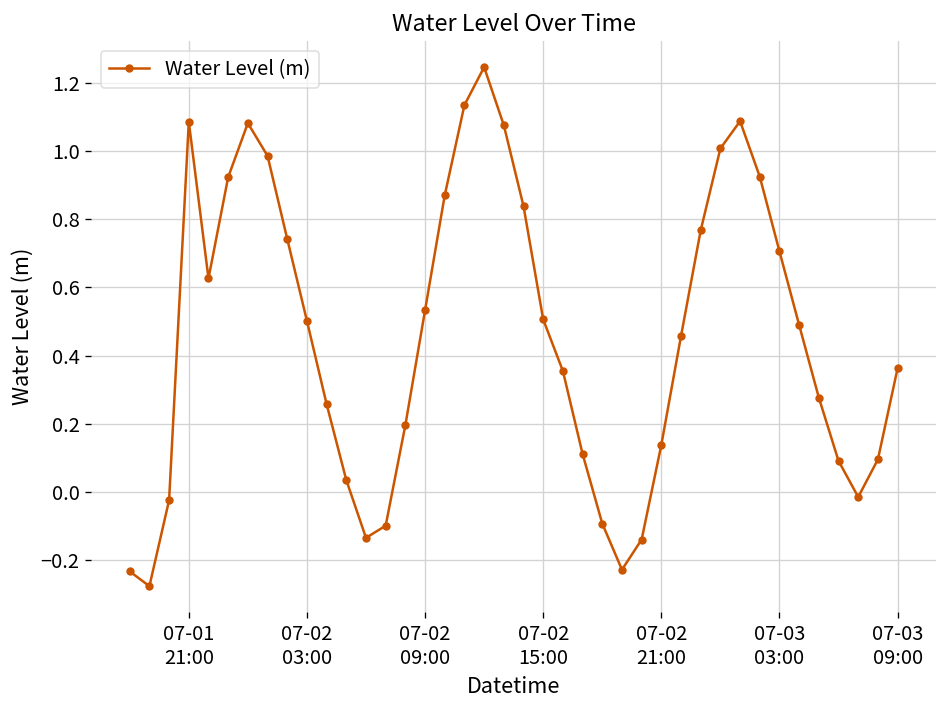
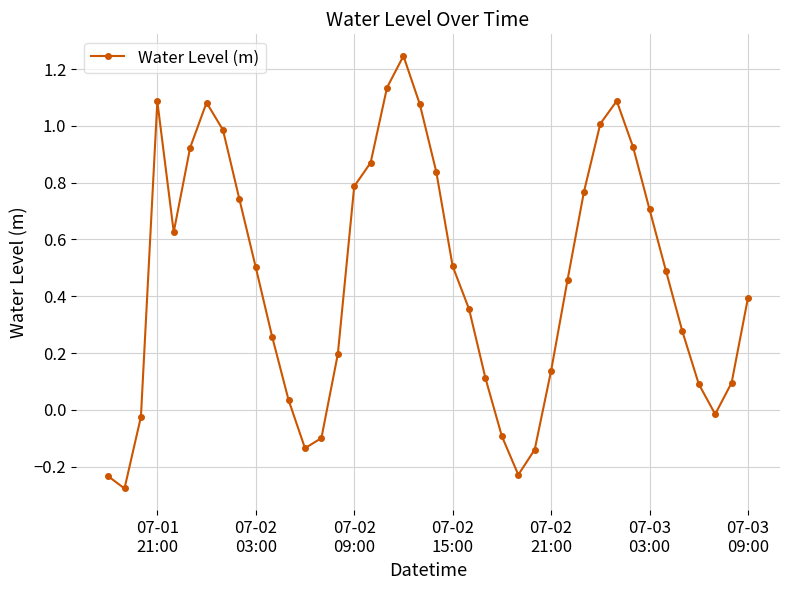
  {
    "07-01 21:00": 1.09,
    "07-02 03:00": 0.50,
-   "07-02 09:00": 0.53,
+   "07-02 09:00": 0.79,
    "07-02 15:00": 0.51,
    "07-02 21:00": 0.14,
    "07-03 03:00": 0.71,
-   "07-03 09:00": 0.36
+   "07-03 09:00": 0.39
  }
